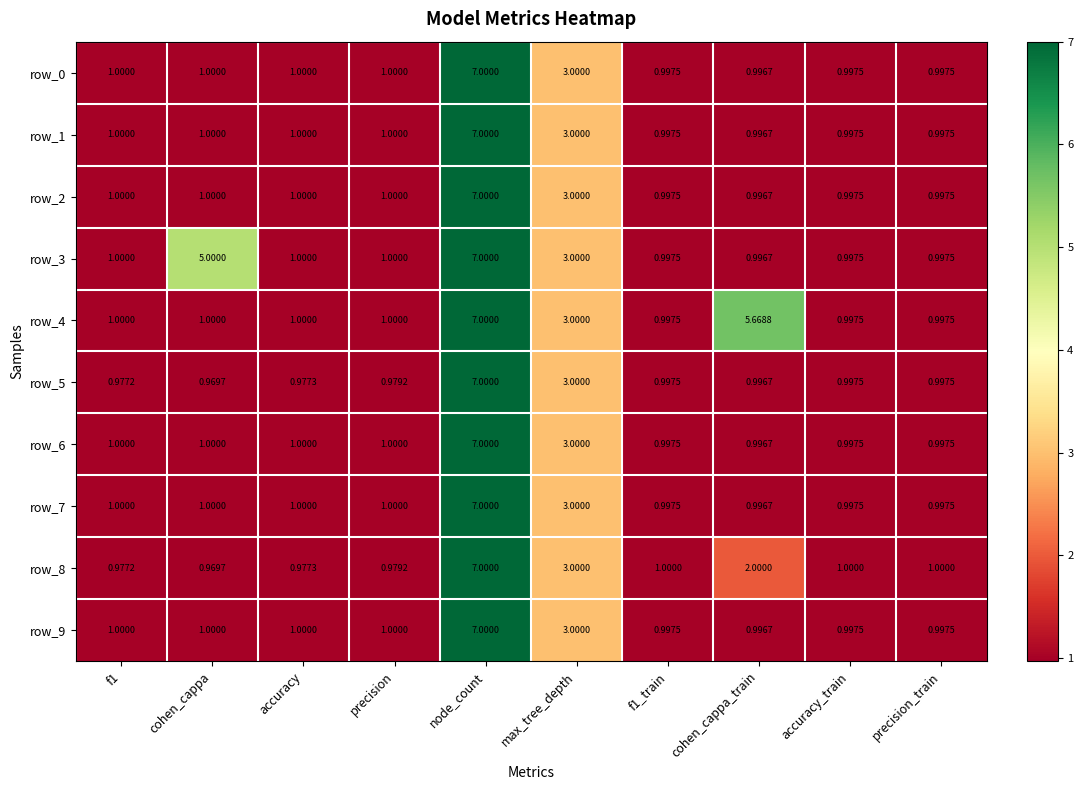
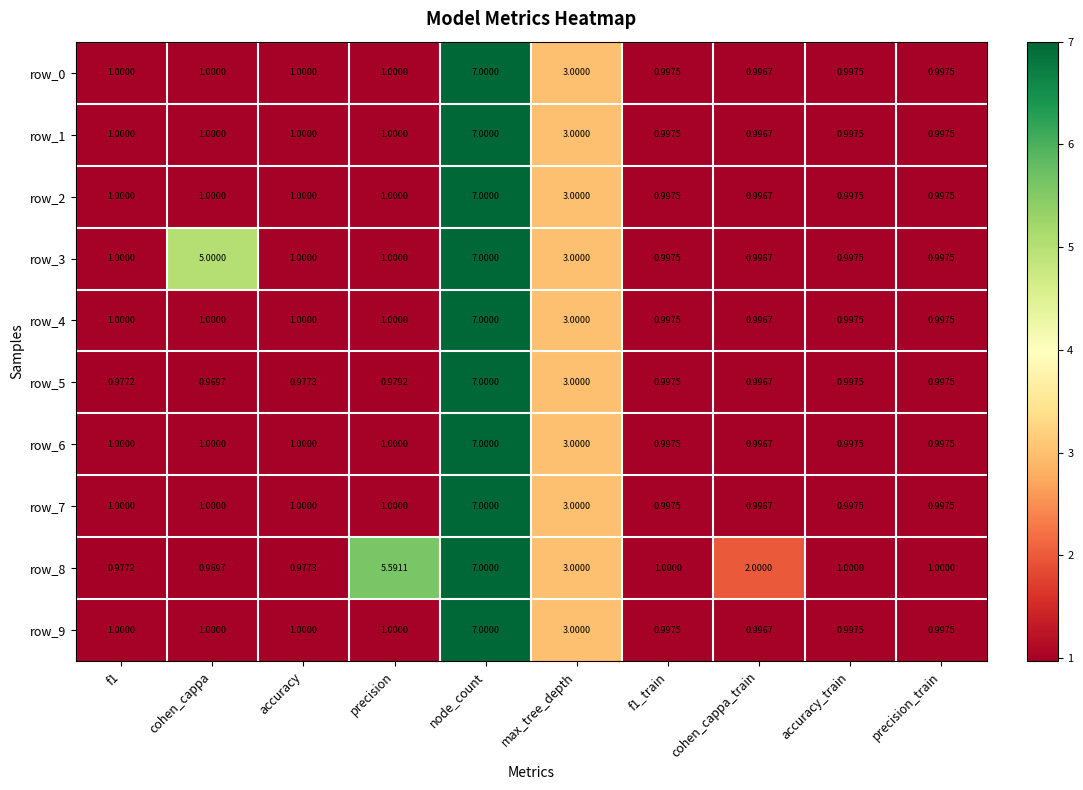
  {
    "row_0": {
      "f1": 1.0000,
      "cohen_cappa": 1.0000,
      "accuracy": 1.0000,
      "precision": 1.0000,
      "node_count": 7.0000,
      "max_tree_depth": 3.0000,
      "f1_train": 0.9975,
      "cohen_cappa_train": 0.9967,
      "accuracy_train": 0.9975,
      "precision_train": 0.9975
    },
    "row_1": {
      "f1": 1.0000,
      "cohen_cappa": 1.0000,
      "accuracy": 1.0000,
      "precision": 1.0000,
      "node_count": 7.0000,
      "max_tree_depth": 3.0000,
      "f1_train": 0.9975,
      "cohen_cappa_train": 0.9967,
      "accuracy_train": 0.9975,
      "precision_train": 0.9975
    },
    "row_2": {
      "f1": 1.0000,
      "cohen_cappa": 1.0000,
      "accuracy": 1.0000,
      "precision": 1.0000,
      "node_count": 7.0000,
      "max_tree_depth": 3.0000,
      "f1_train": 0.9975,
      "cohen_cappa_train": 0.9967,
      "accuracy_train": 0.9975,
      "precision_train": 0.9975
    },
    "row_3": {
      "f1": 1.0000,
      "cohen_cappa": 5.0000,
      "accuracy": 1.0000,
      "precision": 1.0000,
      "node_count": 7.0000,
      "max_tree_depth": 3.0000,
      "f1_train": 0.9975,
      "cohen_cappa_train": 0.9967,
      "accuracy_train": 0.9975,
      "precision_train": 0.9975
    },
    "row_4": {
      "f1": 1.0000,
      "cohen_cappa": 1.0000,
      "accuracy": 1.0000,
      "precision": 1.0000,
      "node_count": 7.0000,
      "max_tree_depth": 3.0000,
      "f1_train": 0.9975,
-     "cohen_cappa_train": 5.6688,
+     "cohen_cappa_train": 0.9967,
      "accuracy_train": 0.9975,
      "precision_train": 0.9975
    },
    "row_5": {
      "f1": 0.9772,
      "cohen_cappa": 0.9697,
      "accuracy": 0.9773,
      "precision": 0.9792,
      "node_count": 7.0000,
      "max_tree_depth": 3.0000,
      "f1_train": 0.9975,
      "cohen_cappa_train": 0.9967,
      "accuracy_train": 0.9975,
      "precision_train": 0.9975
    },
    "row_6": {
      "f1": 1.0000,
      "cohen_cappa": 1.0000,
      "accuracy": 1.0000,
      "precision": 1.0000,
      "node_count": 7.0000,
      "max_tree_depth": 3.0000,
      "f1_train": 0.9975,
      "cohen_cappa_train": 0.9967,
      "accuracy_train": 0.9975,
      "precision_train": 0.9975
    },
    "row_7": {
      "f1": 1.0000,
      "cohen_cappa": 1.0000,
      "accuracy": 1.0000,
      "precision": 1.0000,
      "node_count": 7.0000,
      "max_tree_depth": 3.0000,
      "f1_train": 0.9975,
      "cohen_cappa_train": 0.9967,
      "accuracy_train": 0.9975,
      "precision_train": 0.9975
    },
    "row_8": {
      "f1": 0.9772,
      "cohen_cappa": 0.9697,
      "accuracy": 0.9773,
-     "precision": 0.9792,
+     "precision": 5.5911,
      "node_count": 7.0000,
      "max_tree_depth": 3.0000,
      "f1_train": 1.0000,
      "cohen_cappa_train": 2.0000,
      "accuracy_train": 1.0000,
      "precision_train": 1.0000
    },
    "row_9": {
      "f1": 1.0000,
      "cohen_cappa": 1.0000,
      "accuracy": 1.0000,
      "precision": 1.0000,
      "node_count": 7.0000,
      "max_tree_depth": 3.0000,
      "f1_train": 0.9975,
      "cohen_cappa_train": 0.9967,
      "accuracy_train": 0.9975,
      "precision_train": 0.9975
    }
  }
